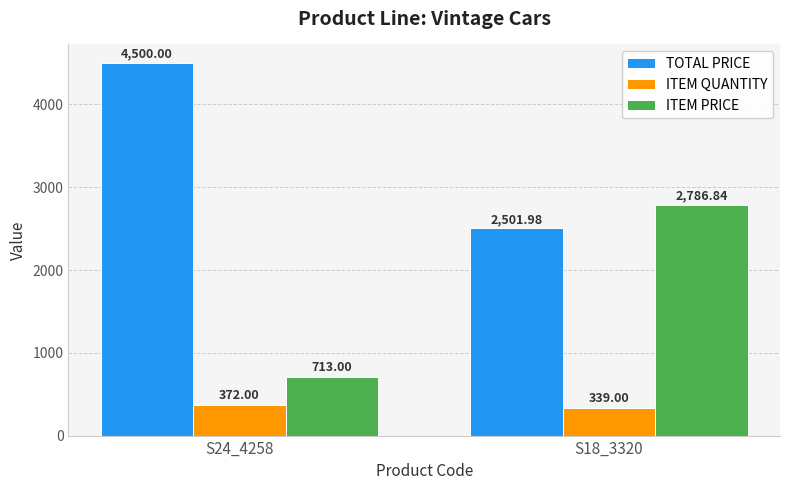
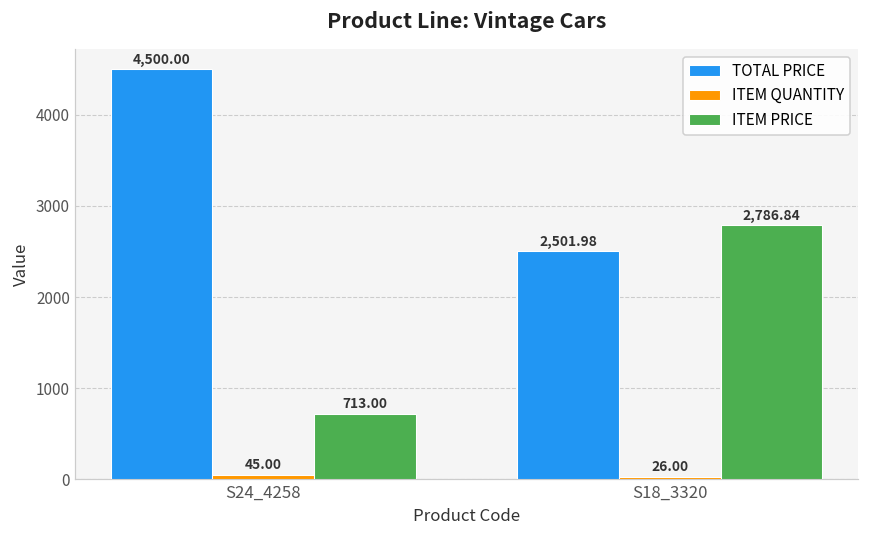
  {
    "TOTAL PRICE": {
      "S24_4258": "4,500.00",
      "S18_3320": "2,501.98"
    },
    "ITEM QUANTITY": {
-     "S24_4258": "372.00",
-     "S18_3320": "339.00"
+     "S24_4258": "45.00",
+     "S18_3320": "26.00"
    },
    "ITEM PRICE": {
      "S24_4258": "713.00",
      "S18_3320": "2,786.84"
    }
  }
